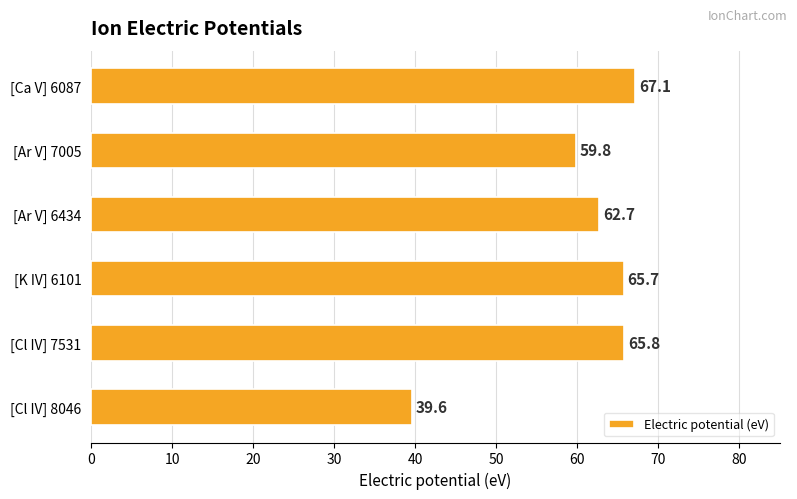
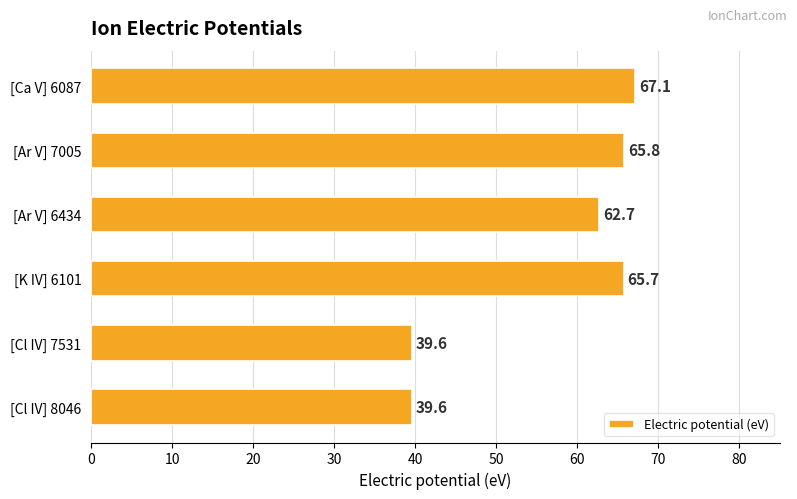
  {
    "[Ca V] 6087": 67.1,
-   "[Ar V] 7005": 59.8,
+   "[Ar V] 7005": 65.8,
    "[Ar V] 6434": 62.7,
    "[K IV] 6101": 65.7,
-   "[Cl IV] 7531": 65.8,
+   "[Cl IV] 7531": 39.6,
    "[Cl IV] 8046": 39.6
  }
